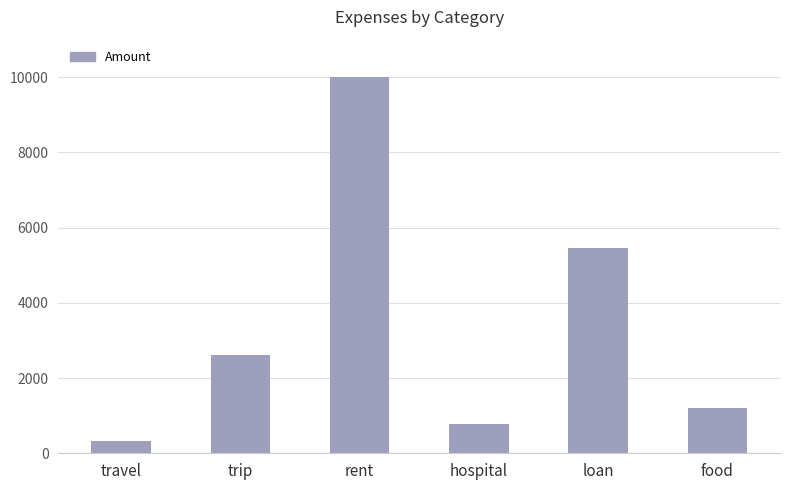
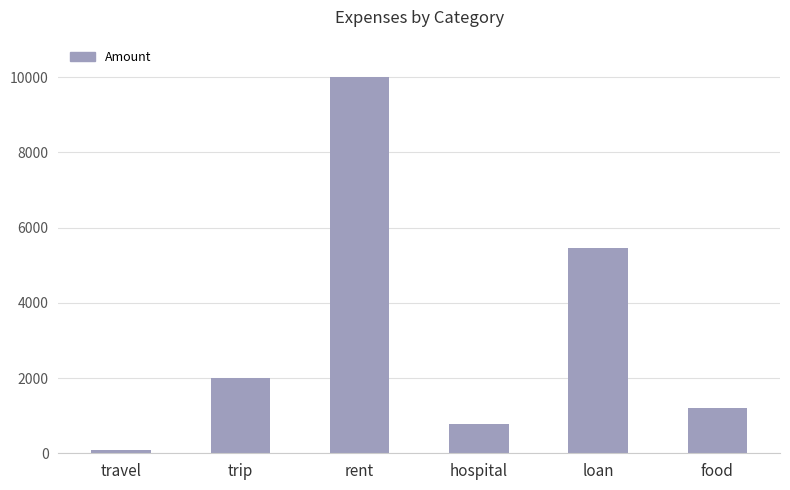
  {
-   "travel": 300,
-   "trip": 2600,
+   "travel": 100,
+   "trip": 2000,
    "rent": 10000,
    "hospital": 800,
    "loan": 5500,
    "food": 1200
  }
